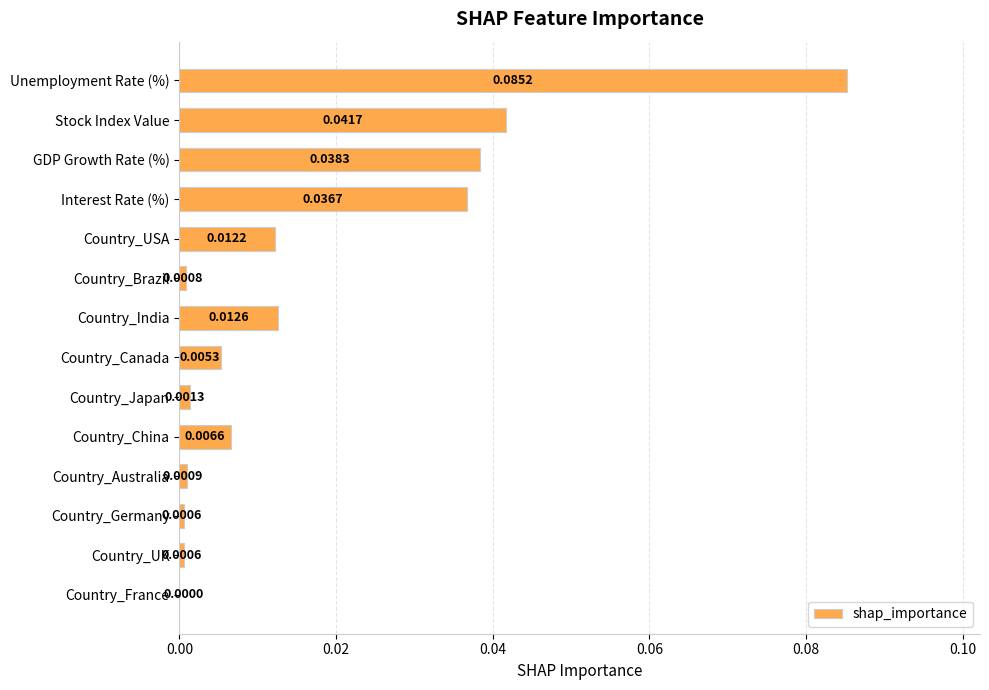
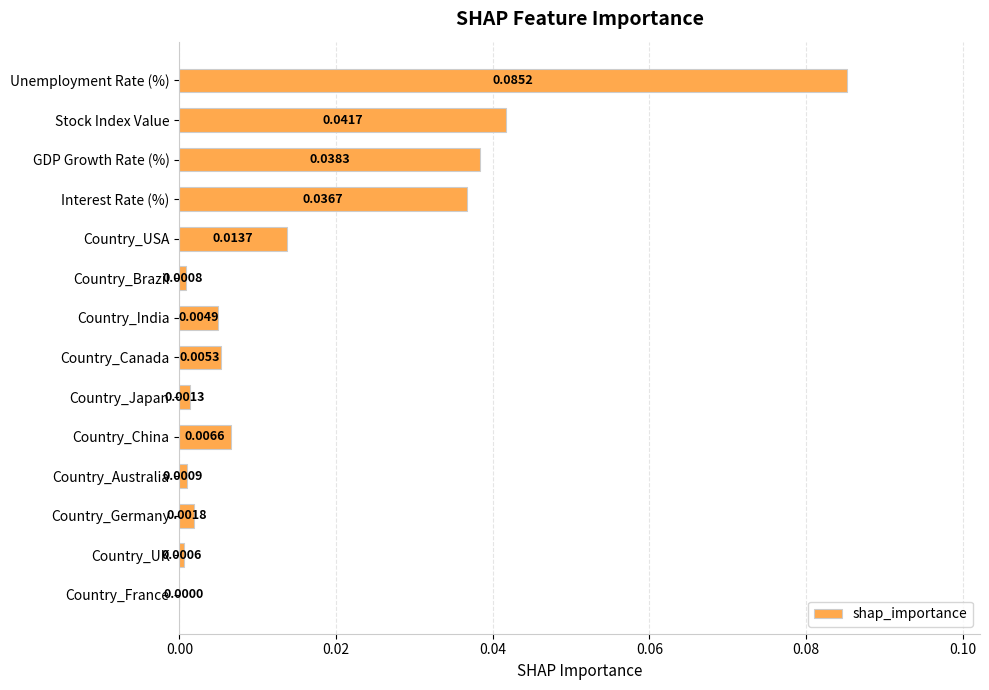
  {
    "Unemployment Rate (%)": 0.0852,
    "Stock Index Value": 0.0417,
    "GDP Growth Rate (%)": 0.0383,
    "Interest Rate (%)": 0.0367,
-   "Country_USA": 0.0122,
+   "Country_USA": 0.0137,
    "Country_Brazil": 0.0008,
-   "Country_India": 0.0126,
+   "Country_India": 0.0049,
    "Country_Canada": 0.0053,
    "Country_Japan": 0.0013,
    "Country_China": 0.0066,
    "Country_Australia": 0.0009,
-   "Country_Germany": 0.0006,
+   "Country_Germany": 0.0018,
    "Country_UK": 0.0006,
    "Country_France": 0.0000
  }
